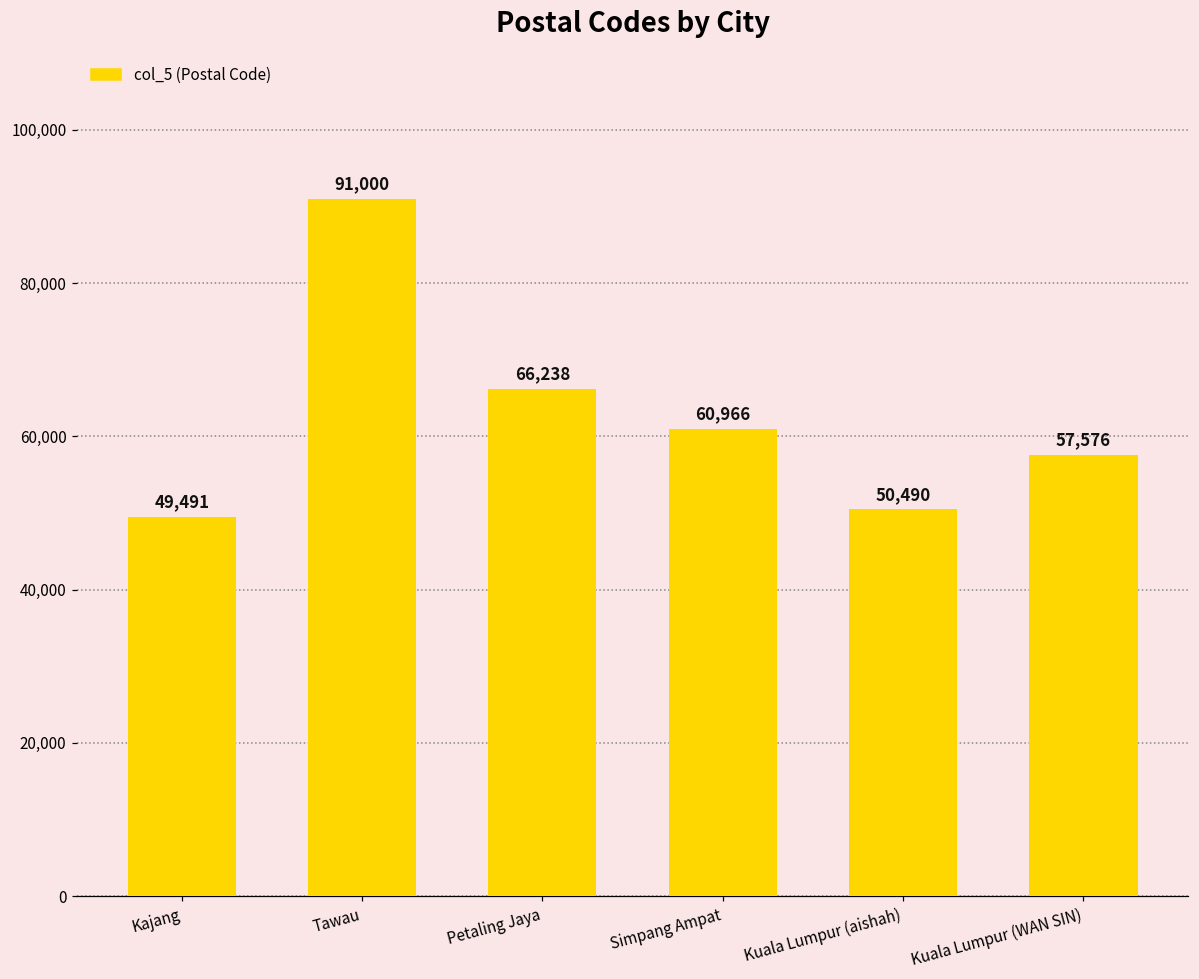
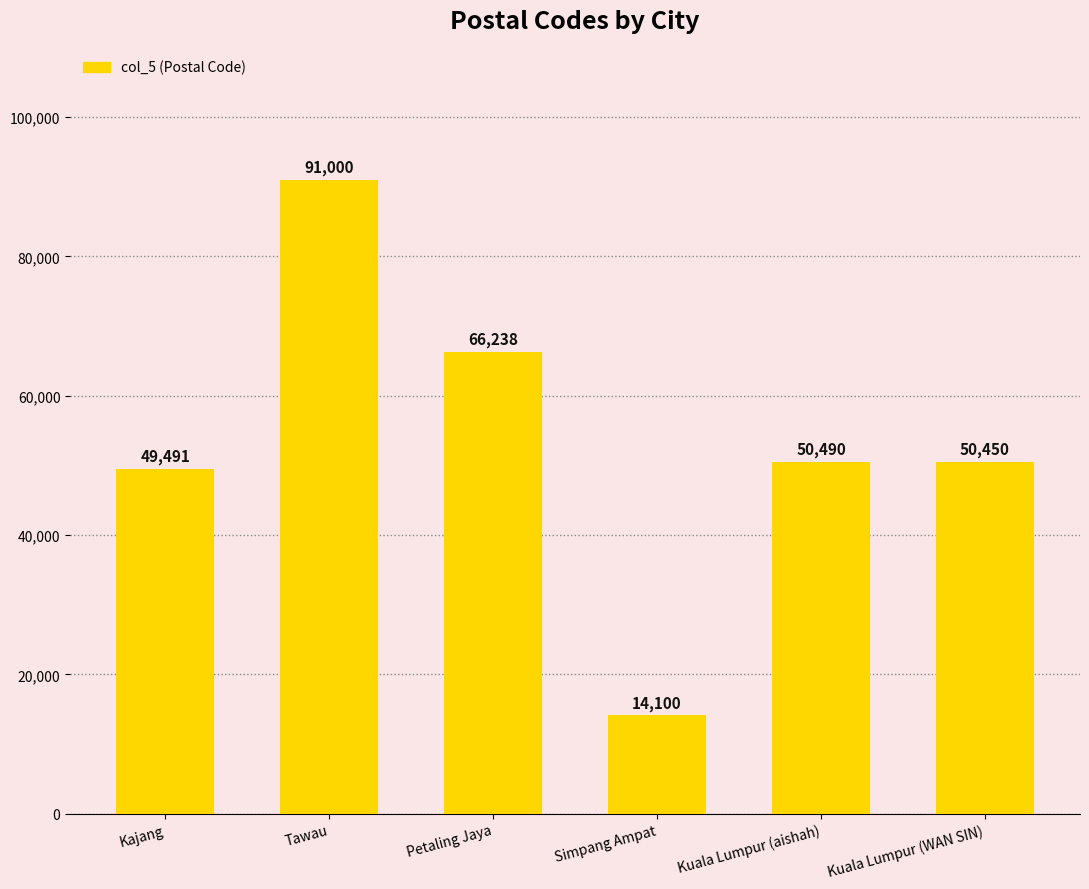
  {
    "Kajang": "49,491",
    "Tawau": "91,000",
    "Petaling Jaya": "66,238",
-   "Simpang Ampat": "60,966",
+   "Simpang Ampat": "14,100",
    "Kuala Lumpur (aishah)": "50,490",
-   "Kuala Lumpur (WAN SIN)": "57,576"
+   "Kuala Lumpur (WAN SIN)": "50,450"
  }
